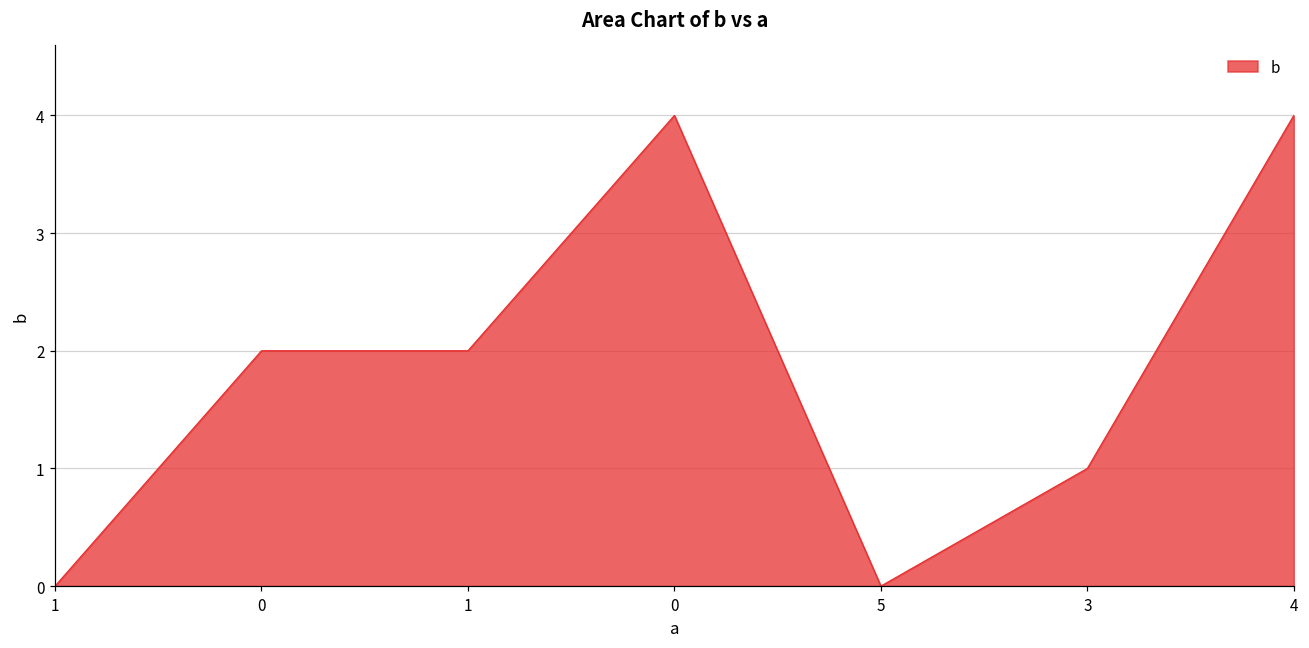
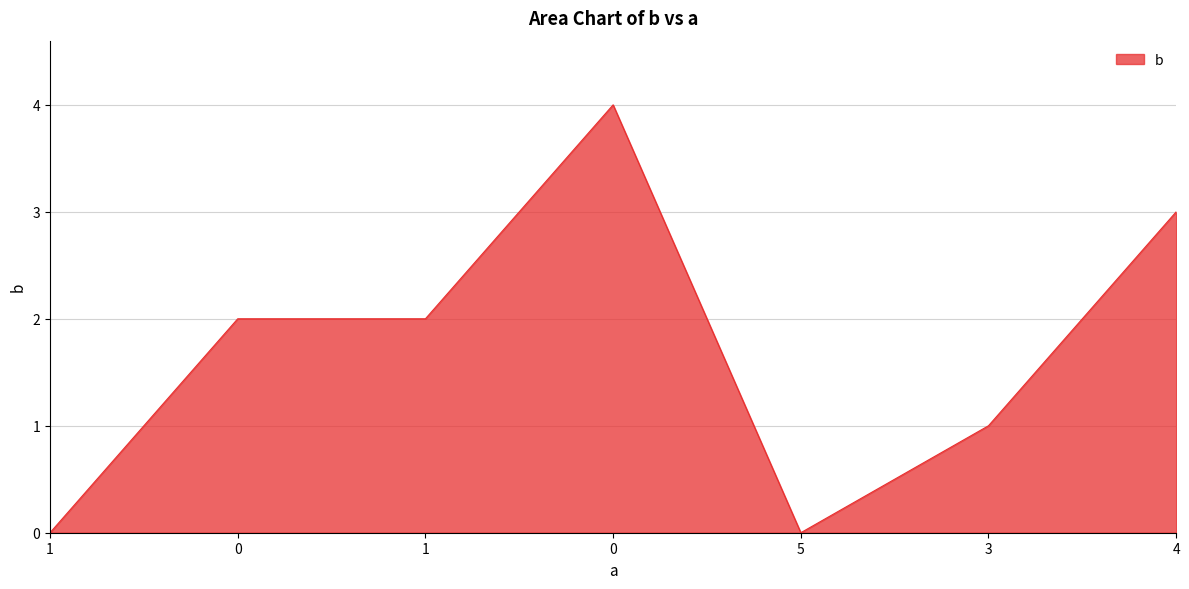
  {
    "5": 0,
    "3": 1,
-   "4": 4
+   "4": 3
  }
